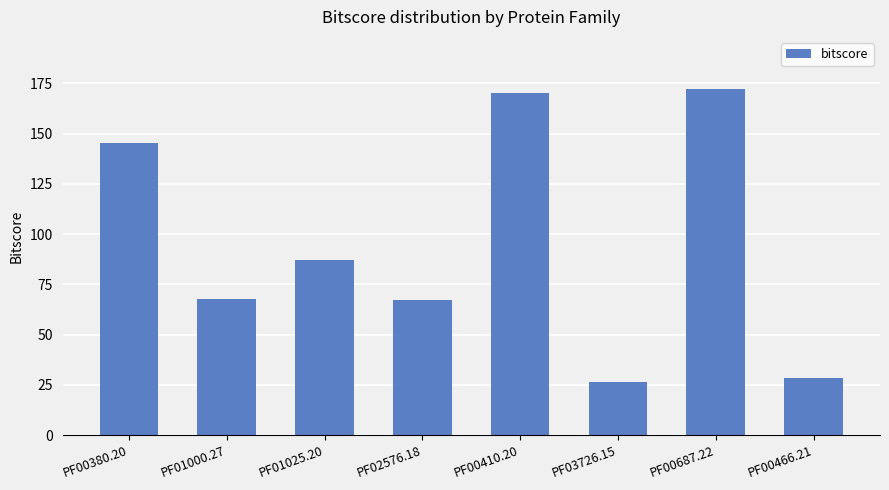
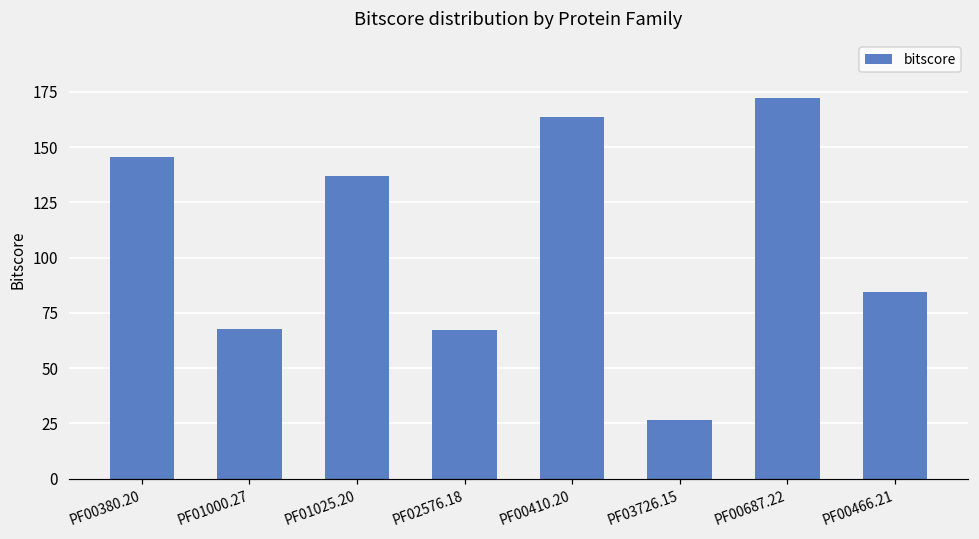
  {
    "PF00380.20": 146,
    "PF01000.27": 68,
-   "PF01025.20": 87,
+   "PF01025.20": 137,
    "PF02576.18": 67,
-   "PF00410.20": 170,
+   "PF00410.20": 164,
    "PF03726.15": 27,
    "PF00687.22": 172,
-   "PF00466.21": 28
+   "PF00466.21": 84
  }
